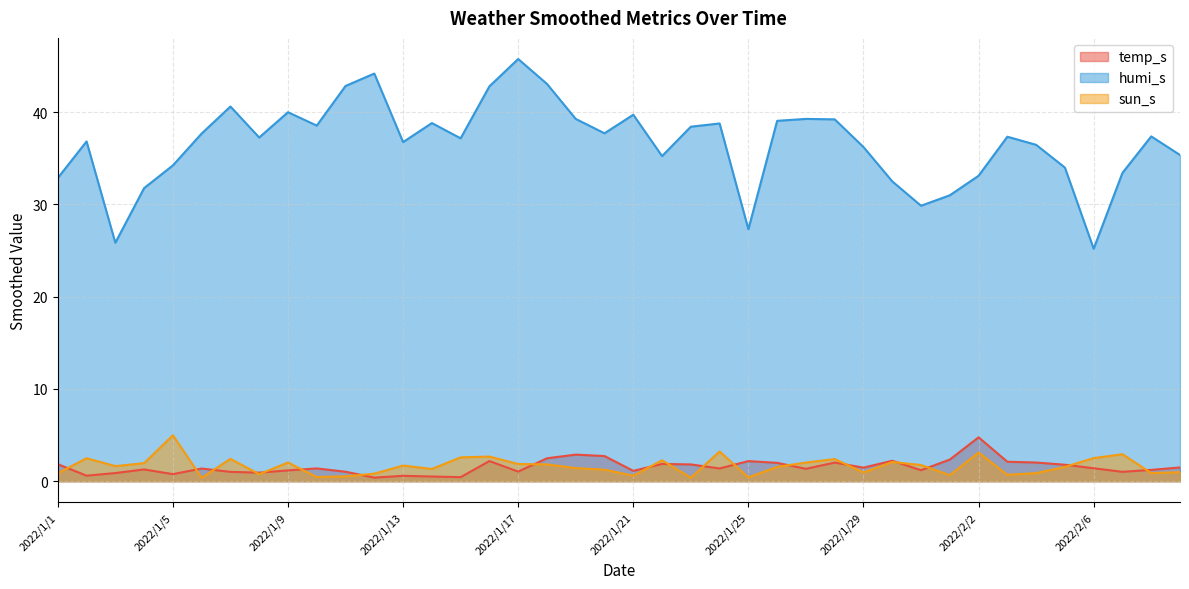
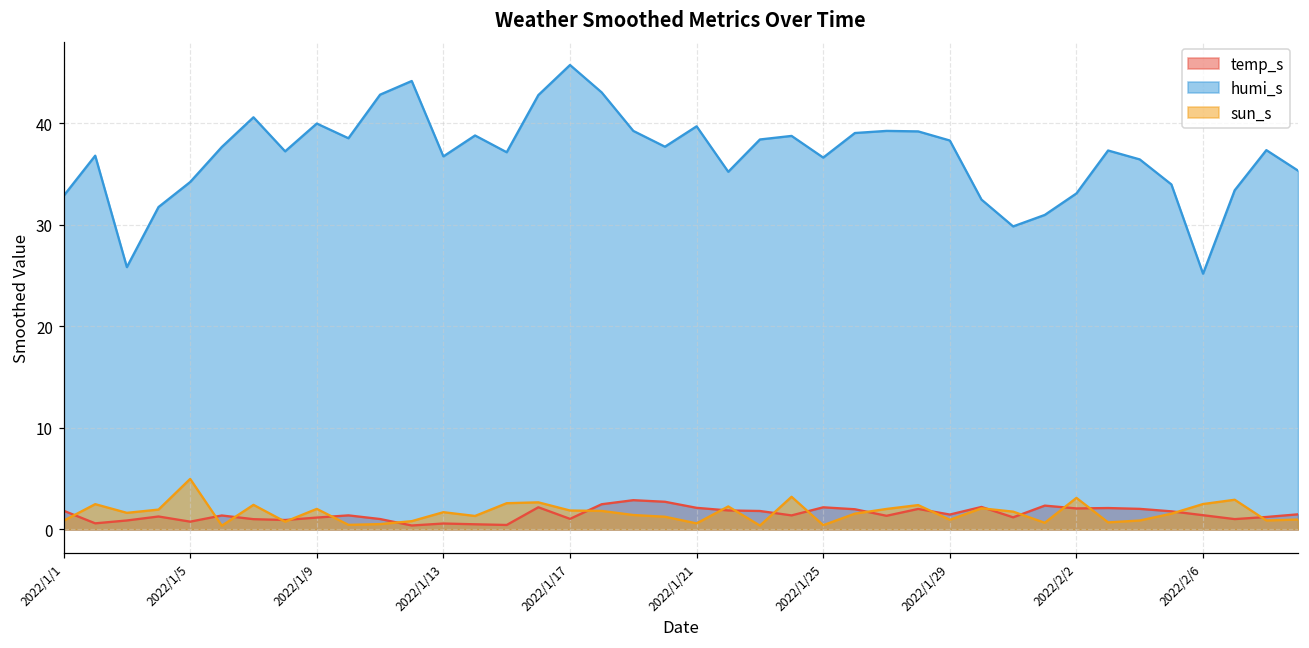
  {
    "temp_s": {
      "2022/1/1": 2,
      "2022/1/5": 1,
      "2022/1/9": 1,
      "2022/1/13": 1,
      "2022/1/17": 1,
-     "2022/1/21": 1,
+     "2022/1/21": 2,
      "2022/1/25": 2,
      "2022/1/29": 1,
-     "2022/2/2": 5,
+     "2022/2/2": 2,
      "2022/2/6": 1
    },
    "humi_s": {
      "2022/1/1": 33,
      "2022/1/5": 34,
      "2022/1/9": 40,
      "2022/1/13": 37,
      "2022/1/17": 46,
      "2022/1/21": 40,
-     "2022/1/25": 27,
-     "2022/1/29": 36,
+     "2022/1/25": 37,
+     "2022/1/29": 38,
      "2022/2/2": 33,
      "2022/2/6": 25
    },
    "sun_s": {
      "2022/1/1": 1,
      "2022/1/5": 5,
      "2022/1/9": 2,
      "2022/1/13": 2,
      "2022/1/17": 2,
      "2022/1/21": 1,
      "2022/1/25": 0,
      "2022/1/29": 1,
      "2022/2/2": 3,
      "2022/2/6": 3
    }
  }
